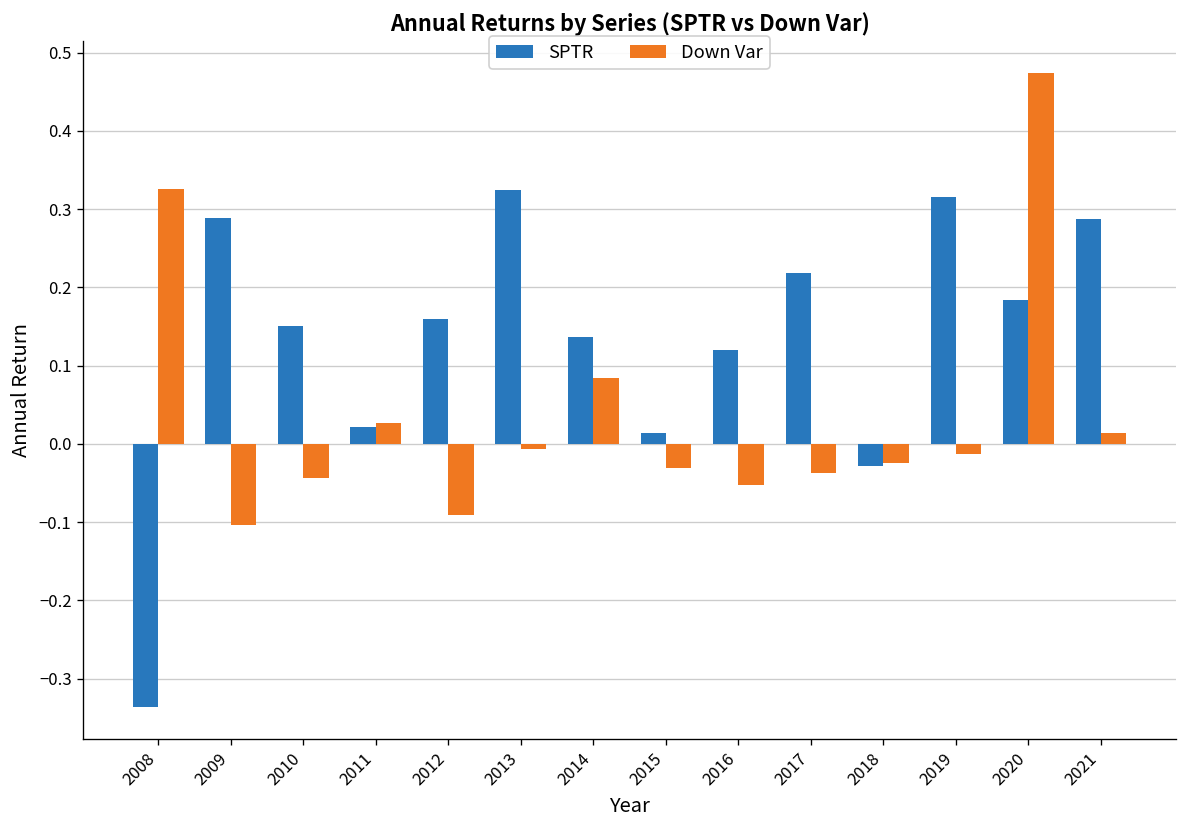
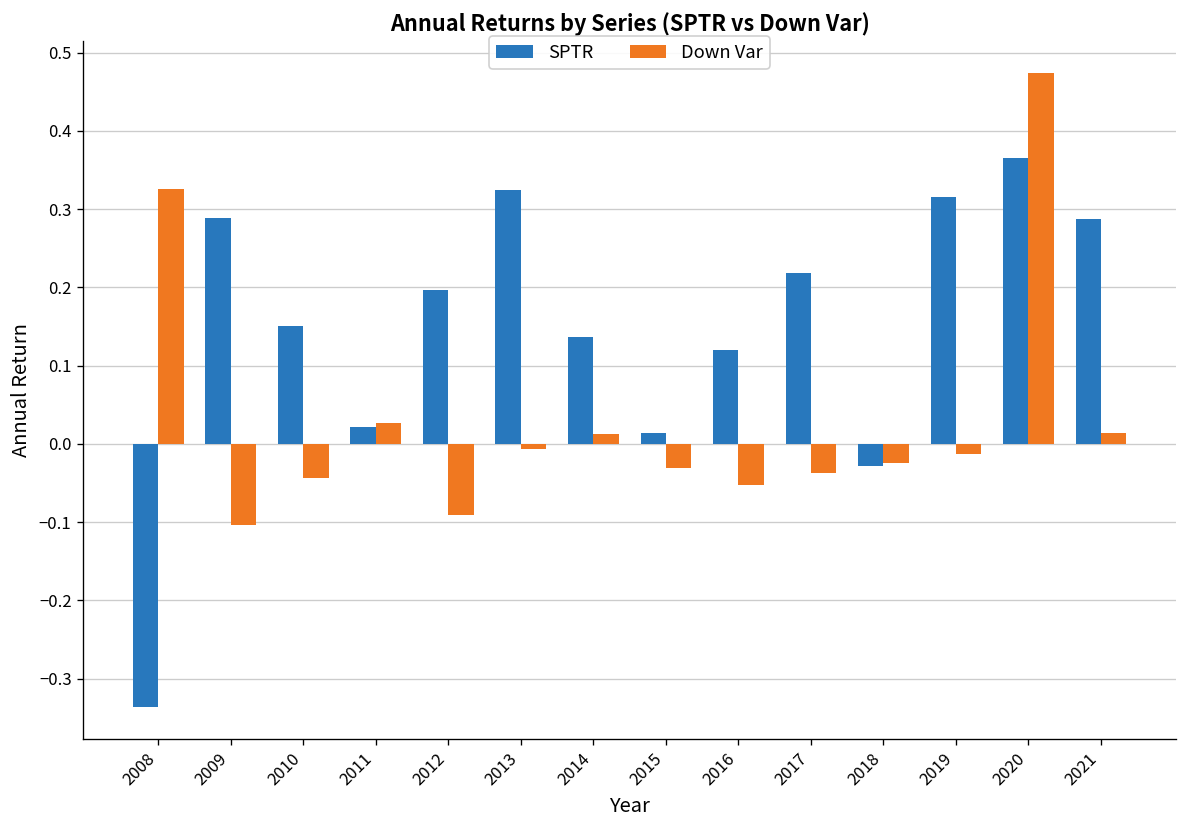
  {
    "SPTR": {
      "2008": -0.34,
      "2009": 0.29,
      "2010": 0.15,
      "2011": 0.02,
-     "2012": 0.16,
+     "2012": 0.20,
      "2013": 0.32,
      "2014": 0.14,
      "2015": 0.01,
      "2016": 0.12,
      "2017": 0.22,
      "2018": -0.03,
      "2019": 0.31,
-     "2020": 0.18,
+     "2020": 0.36,
      "2021": 0.29
    },
    "Down Var": {
      "2008": 0.33,
      "2009": -0.10,
      "2010": -0.04,
      "2011": 0.03,
      "2012": -0.09,
      "2013": -0.01,
-     "2014": 0.08,
+     "2014": 0.01,
      "2015": -0.03,
      "2016": -0.05,
      "2017": -0.04,
      "2018": -0.02,
      "2019": -0.01,
      "2020": 0.47,
      "2021": 0.01
    }
  }
